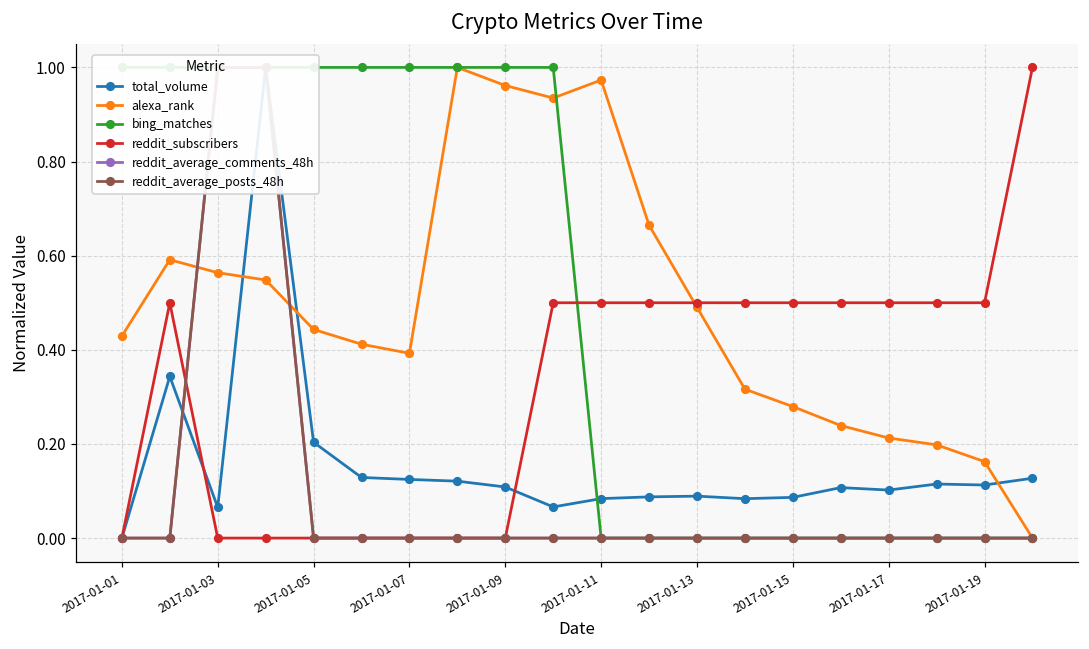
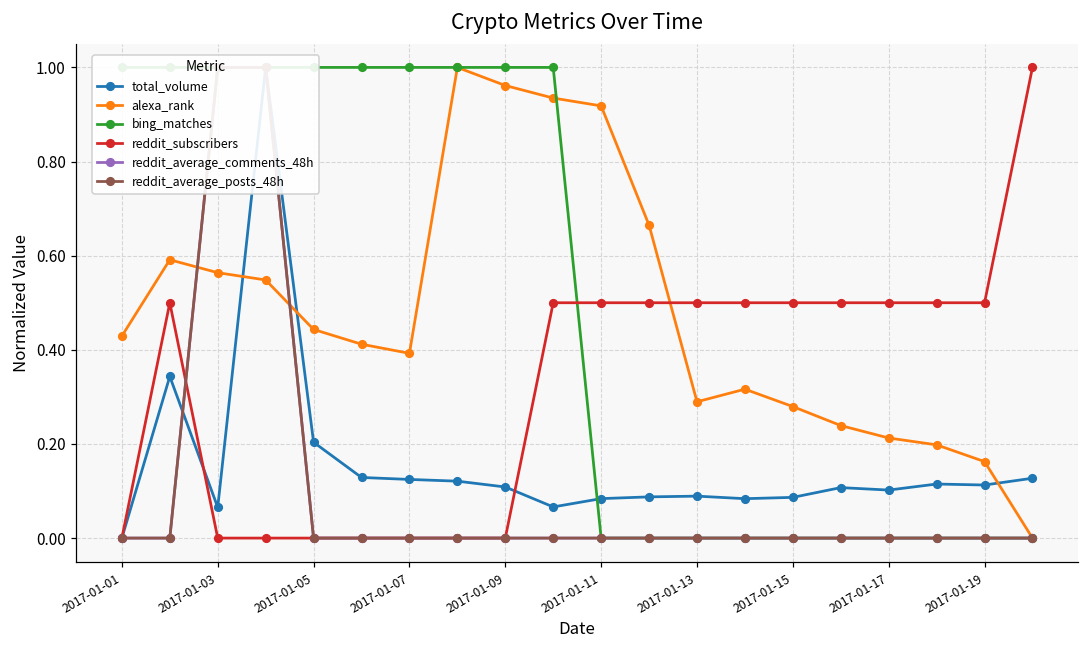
  {
    "total_volume": {
      "2017-01-03": 0.07,
      "2017-01-05": 0.20,
      "2017-01-07": 0.12,
      "2017-01-09": 0.11,
      "2017-01-11": 0.08,
      "2017-01-13": 0.09,
      "2017-01-15": 0.09,
      "2017-01-17": 0.10,
      "2017-01-19": 0.11
    },
    "alexa_rank": {
      "2017-01-01": 0.43,
      "2017-01-03": 0.56,
      "2017-01-05": 0.44,
      "2017-01-07": 0.39,
      "2017-01-09": 0.96,
-     "2017-01-11": 0.97,
-     "2017-01-13": 0.49,
+     "2017-01-11": 0.92,
+     "2017-01-13": 0.29,
      "2017-01-15": 0.28,
      "2017-01-17": 0.21,
      "2017-01-19": 0.16
    },
    "bing_matches": {
      "2017-01-07": 1.00,
      "2017-01-09": 1.00
    },
    "reddit_subscribers": {
      "2017-01-03": 0.00,
      "2017-01-11": 0.50,
      "2017-01-13": 0.50,
      "2017-01-15": 0.50,
      "2017-01-17": 0.50,
      "2017-01-19": 0.50
    }
  }
